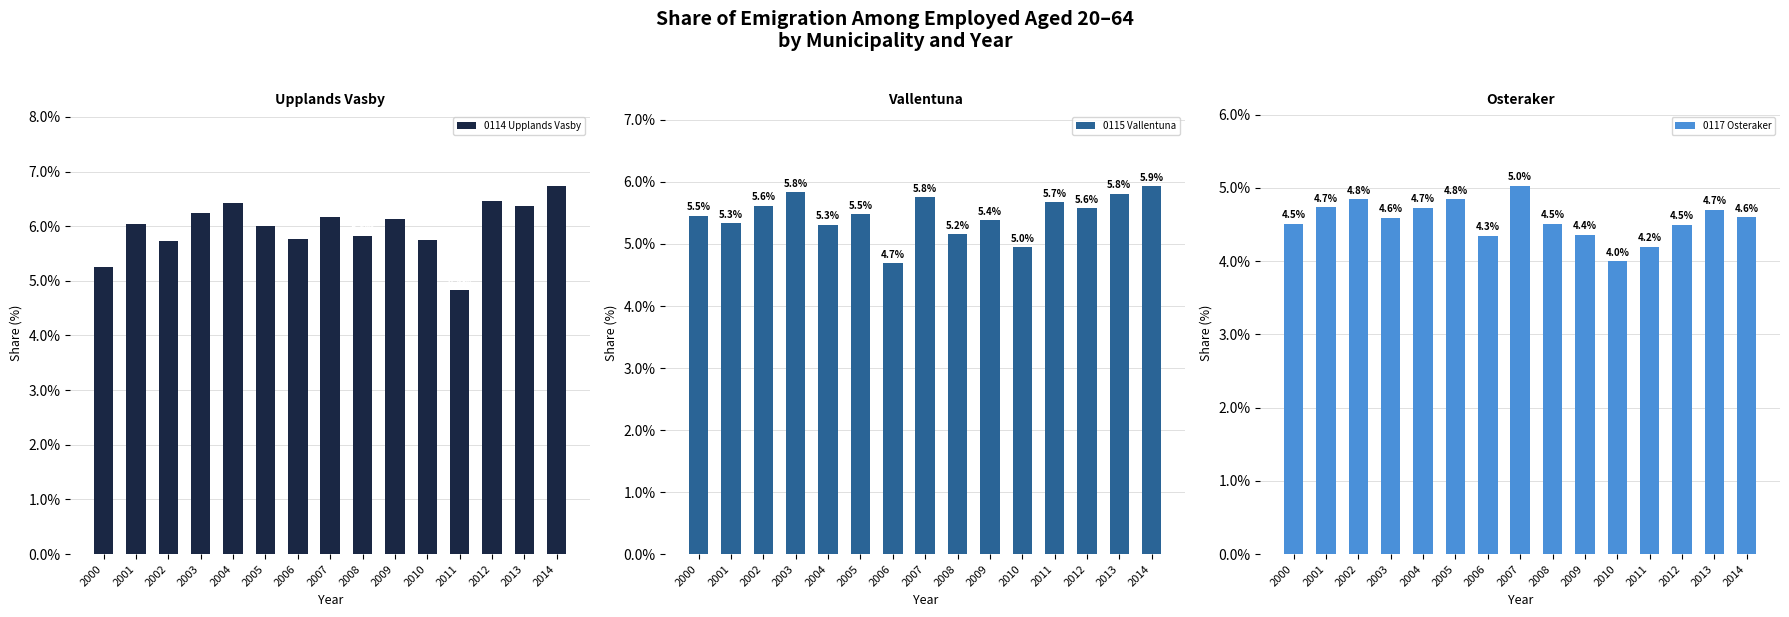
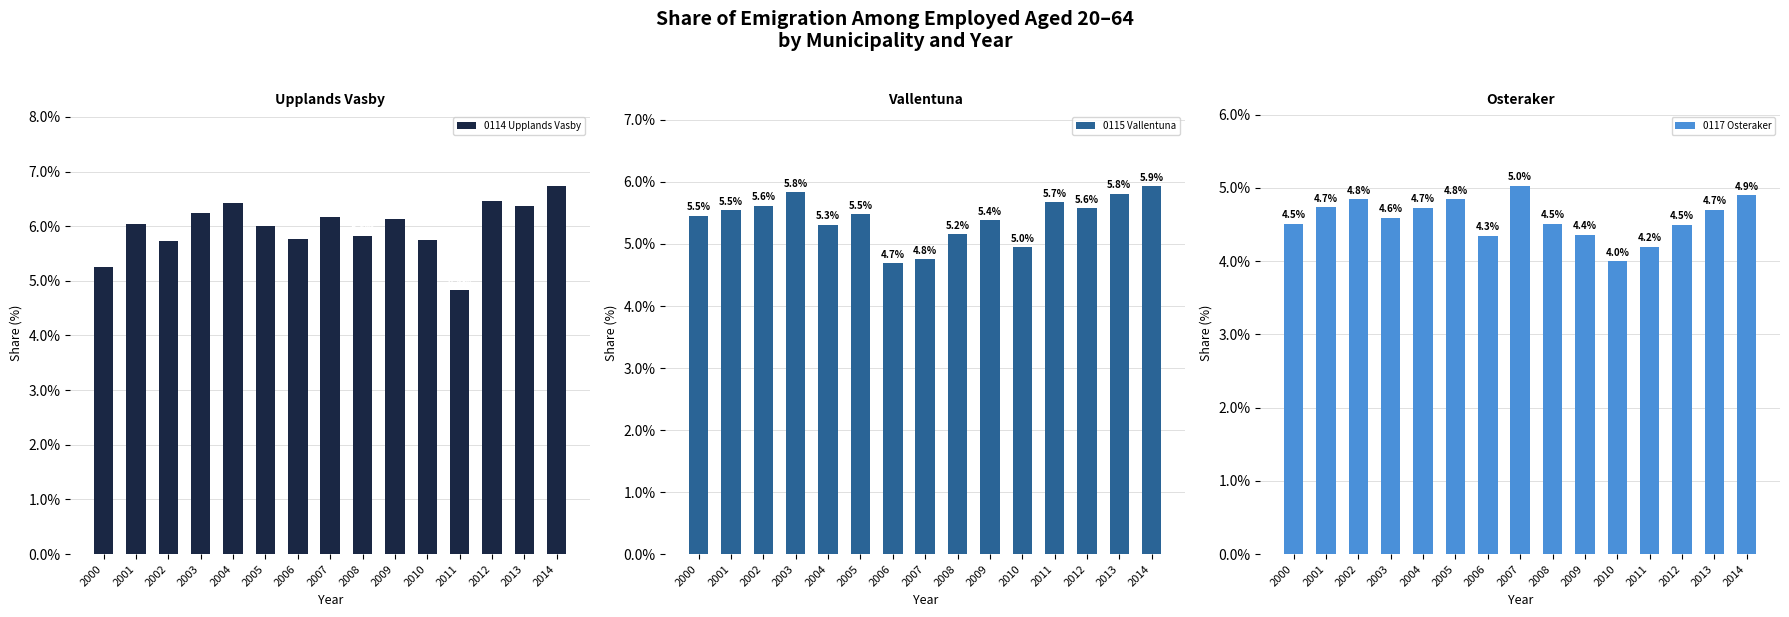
  {
    "Upplands Vasby": {
      "2000": "5.3%",
      "2001": "6.0%",
      "2002": "5.7%",
      "2003": "6.2%",
      "2004": "6.4%",
      "2005": "6.0%",
      "2006": "5.8%",
      "2007": "6.2%",
      "2008": "5.8%",
      "2009": "6.1%",
      "2010": "5.7%",
      "2011": "4.8%",
      "2012": "6.5%",
      "2013": "6.4%",
      "2014": "6.7%"
    },
    "Vallentuna": {
      "2000": "5.5%",
-     "2001": "5.3%",
+     "2001": "5.5%",
      "2002": "5.6%",
      "2003": "5.8%",
      "2004": "5.3%",
      "2005": "5.5%",
      "2006": "4.7%",
-     "2007": "5.8%",
+     "2007": "4.8%",
      "2008": "5.2%",
      "2009": "5.4%",
      "2010": "5.0%",
      "2011": "5.7%",
      "2012": "5.6%",
      "2013": "5.8%",
      "2014": "5.9%"
    },
    "Osteraker": {
      "2000": "4.5%",
      "2001": "4.7%",
      "2002": "4.8%",
      "2003": "4.6%",
      "2004": "4.7%",
      "2005": "4.8%",
      "2006": "4.3%",
      "2007": "5.0%",
      "2008": "4.5%",
      "2009": "4.4%",
      "2010": "4.0%",
      "2011": "4.2%",
      "2012": "4.5%",
      "2013": "4.7%",
-     "2014": "4.6%"
+     "2014": "4.9%"
    }
  }
